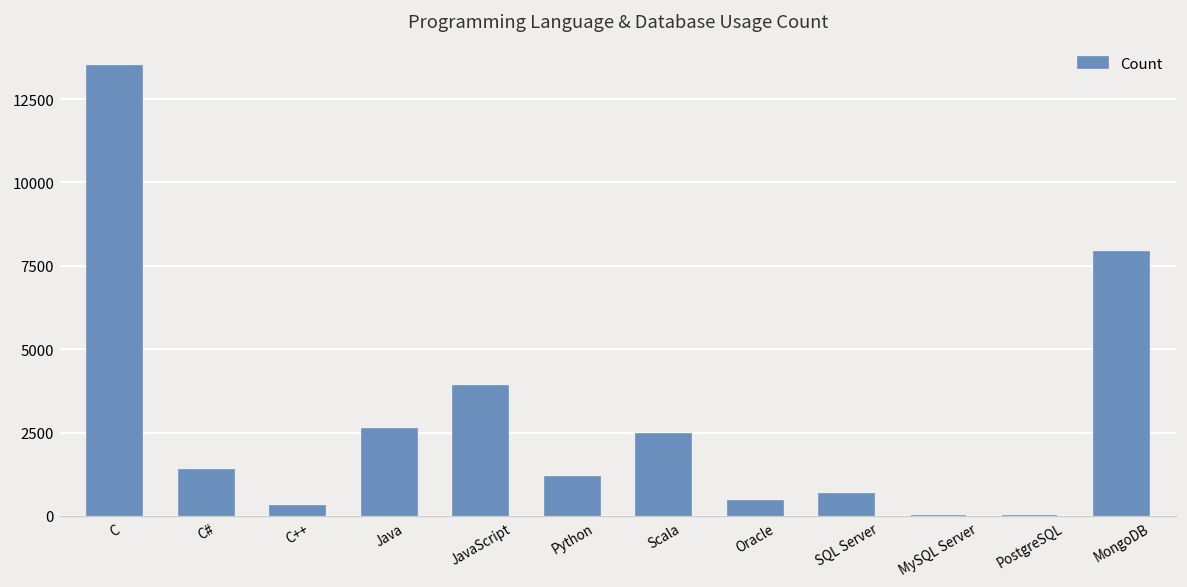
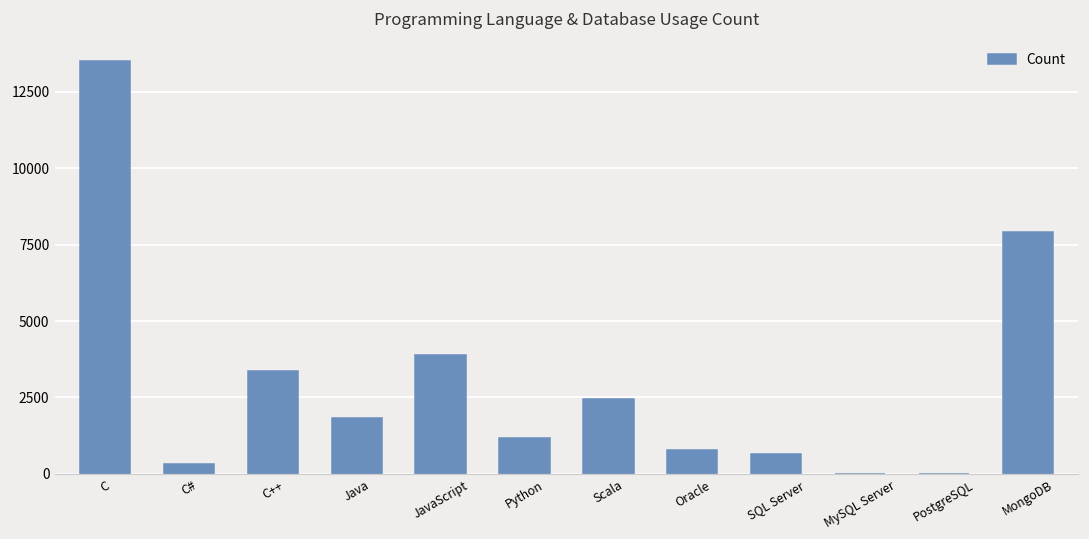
  {
    "C": 13500,
-   "C#": 1400,
-   "C++": 300,
-   "Java": 2600,
+   "C#": 300,
+   "C++": 3400,
+   "Java": 1800,
    "JavaScript": 3900,
    "Python": 1200,
    "Scala": 2500,
-   "Oracle": 500,
+   "Oracle": 800,
    "SQL Server": 600,
    "MySQL Server": 0,
    "MongoDB": 7900
  }
